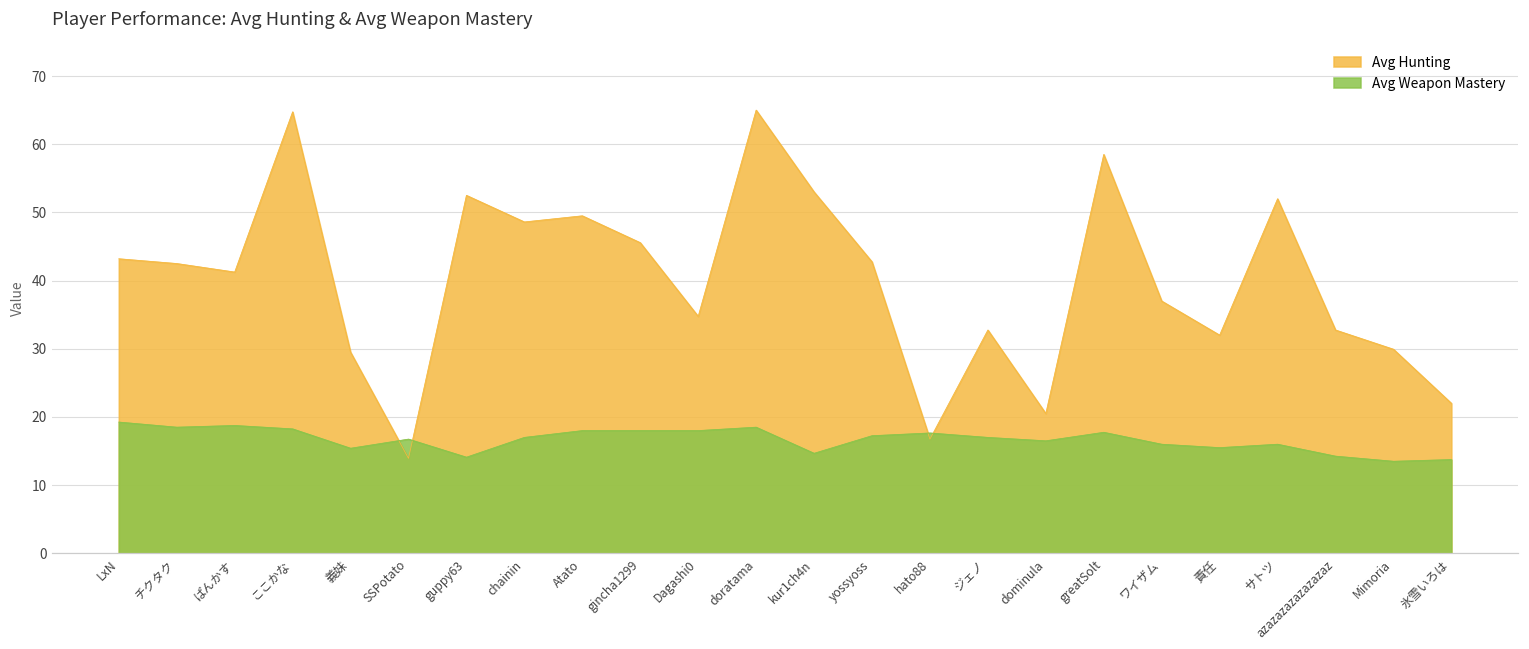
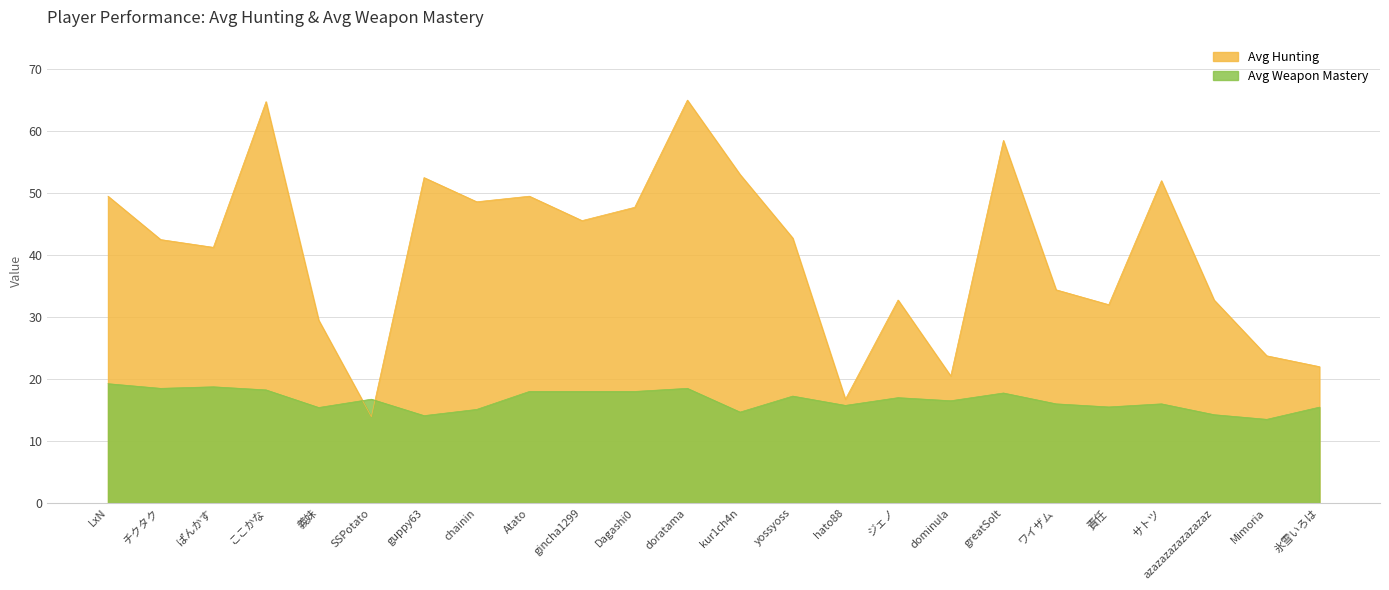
  {
    "Avg Hunting": {
-     "LxN": 43,
+     "LxN": 50,
      "チクタク": 43,
      "ぱんかす": 41,
      "ここかな": 65,
      "義妹": 30,
      "SSPotato": 14,
      "guppy63": 53,
      "chainin": 49,
      "Atato": 50,
      "gincha1299": 46,
-     "Dagashi0": 35,
+     "Dagashi0": 48,
      "doratama": 65,
      "kur1ch4n": 53,
      "yossyoss": 43,
      "hato88": 17,
      "ジェノ": 33,
      "dominula": 21,
      "greatSolt": 59,
-     "ワイザム": 37,
+     "ワイザム": 34,
      "責任": 32,
      "サトツ": 52,
      "azazazazazazazaz": 33,
-     "Mimoria": 30,
+     "Mimoria": 24,
      "氷雪いろは": 22
    },
    "Avg Weapon Mastery": {
      "LxN": 19,
      "チクタク": 19,
      "ぱんかす": 19,
      "ここかな": 18,
      "義妹": 15,
      "SSPotato": 17,
      "guppy63": 14,
-     "chainin": 17,
+     "chainin": 15,
      "Atato": 18,
      "gincha1299": 18,
      "Dagashi0": 18,
      "doratama": 19,
      "kur1ch4n": 15,
      "yossyoss": 17,
-     "hato88": 18,
+     "hato88": 16,
      "ジェノ": 17,
      "dominula": 17,
      "greatSolt": 18,
      "ワイザム": 16,
      "責任": 16,
      "サトツ": 16,
      "azazazazazazazaz": 14,
      "Mimoria": 14,
-     "氷雪いろは": 14
+     "氷雪いろは": 15
    }
  }
